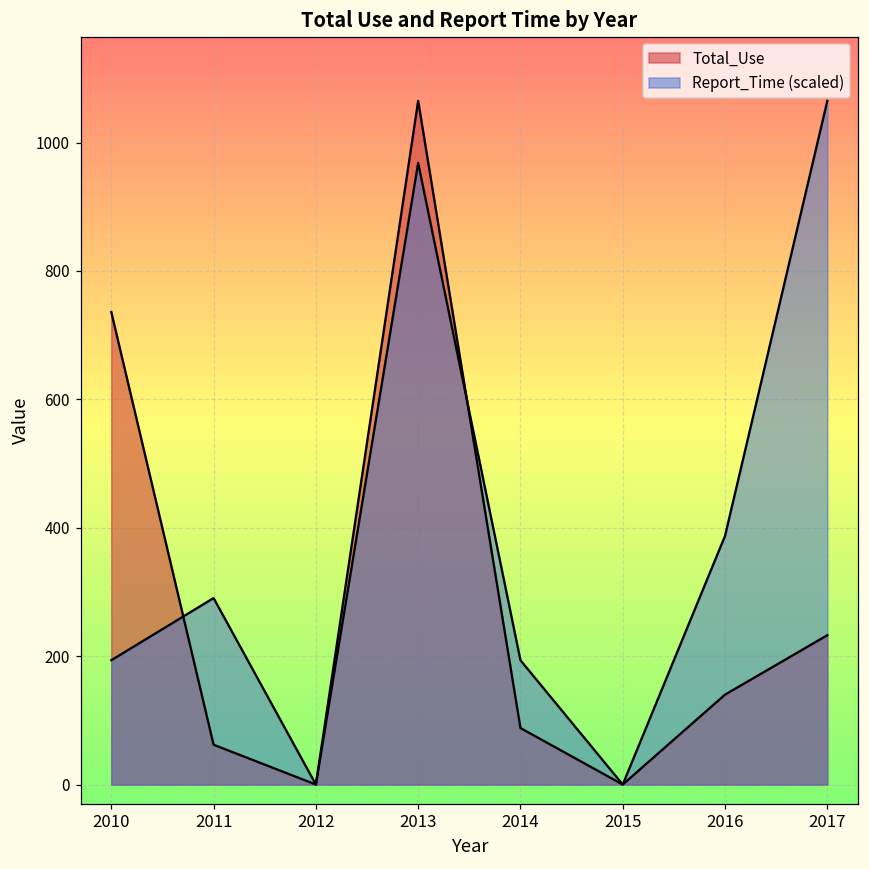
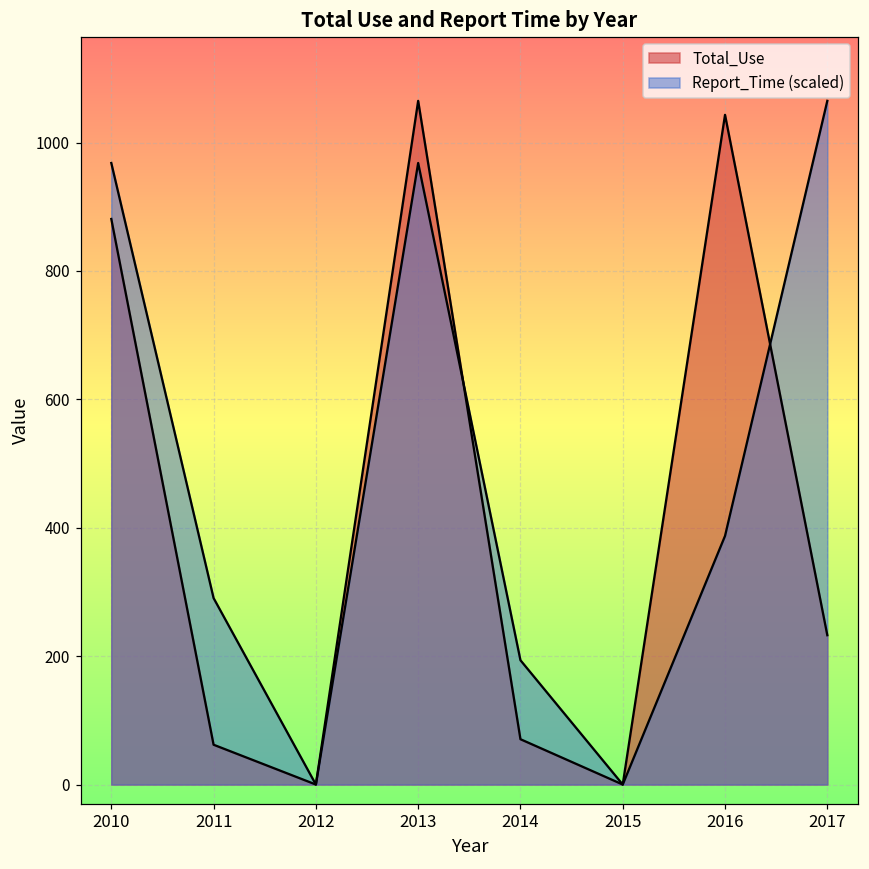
  {
    "Total_Use": {
-     "2010": 740,
+     "2010": 880,
      "2011": 60,
      "2013": 1070,
-     "2014": 90,
-     "2016": 140,
+     "2014": 70,
+     "2016": 1040,
      "2017": 230
    },
    "Report_Time (scaled)": {
-     "2010": 190,
+     "2010": 970,
      "2011": 290,
      "2013": 970,
      "2014": 190,
      "2016": 390,
      "2017": 1070
    }
  }
